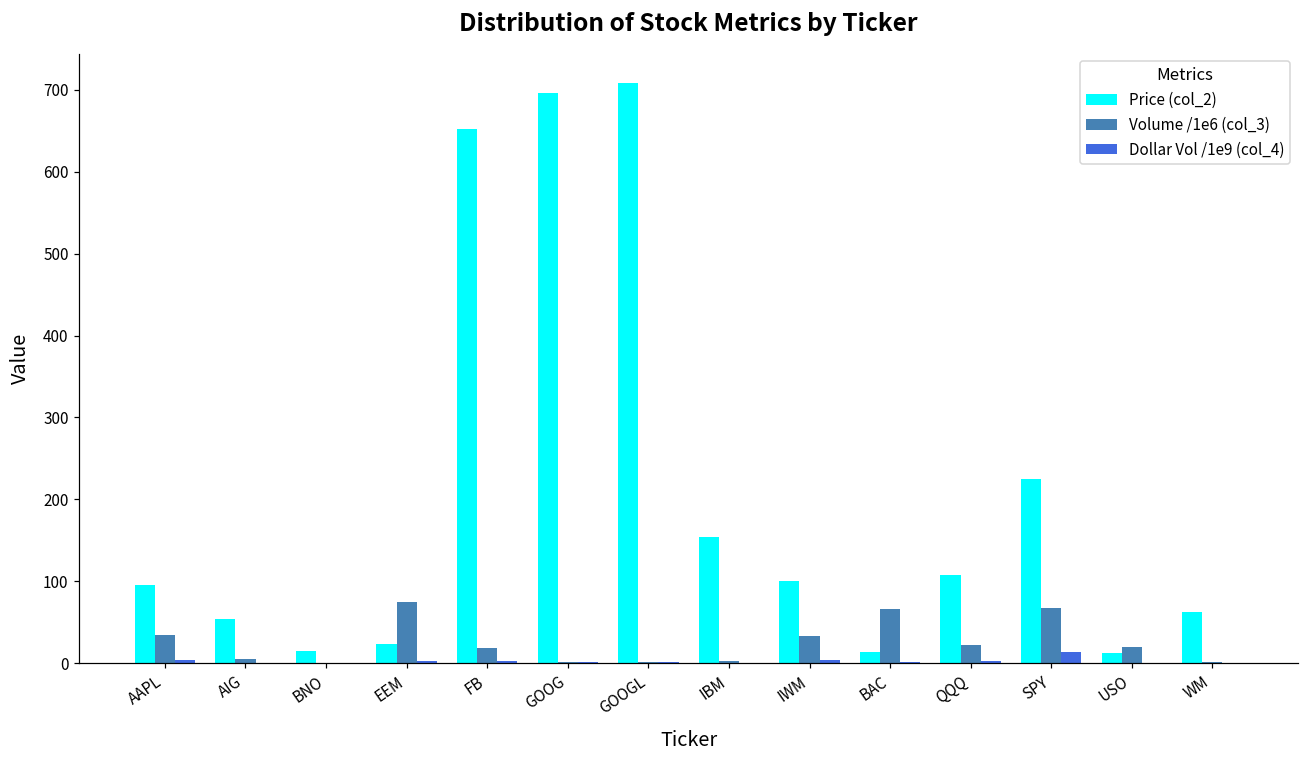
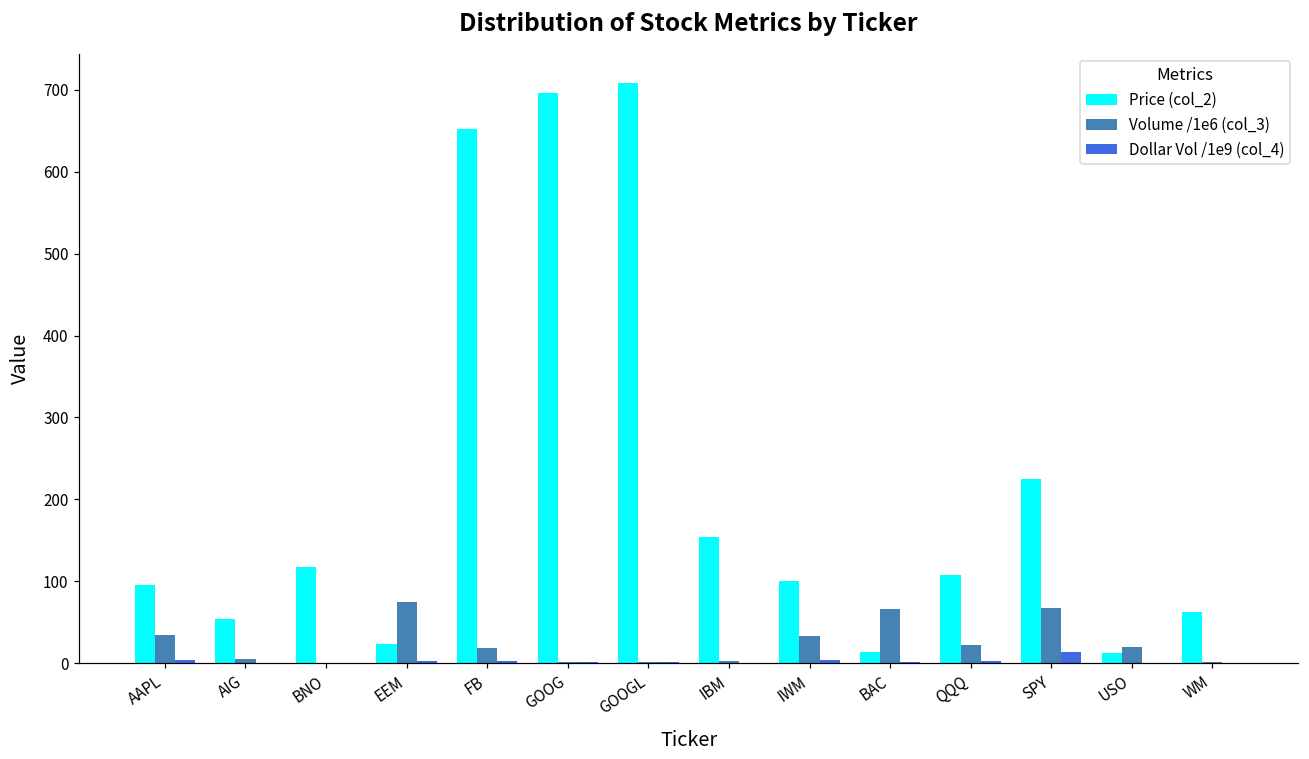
  {
    "Price (col_2)": {
      "AAPL": 100,
      "AIG": 50,
-     "BNO": 20,
+     "BNO": 120,
      "EEM": 20,
      "FB": 650,
      "GOOG": 700,
      "GOOGL": 710,
      "IBM": 150,
      "IWM": 100,
      "BAC": 10,
      "QQQ": 110,
      "SPY": 220,
      "USO": 10,
      "WM": 60
    }
  }
